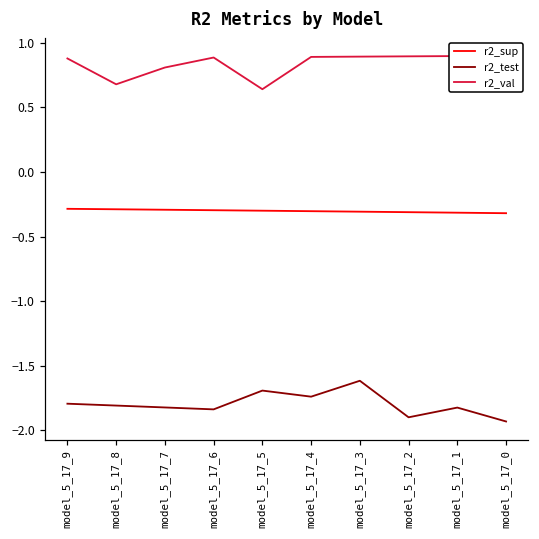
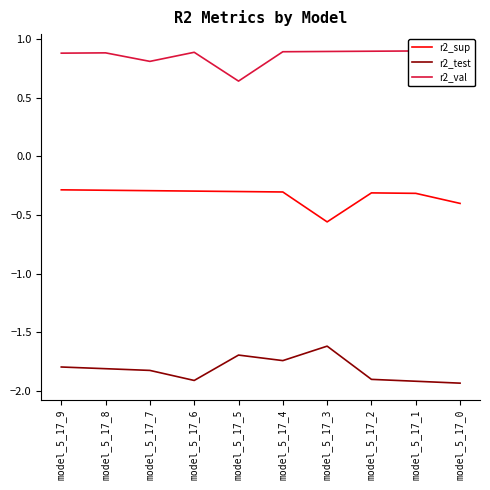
  {
    "r2_sup": {
      "model_5_17_9": -0.29,
      "model_5_17_8": -0.29,
      "model_5_17_7": -0.29,
      "model_5_17_6": -0.30,
      "model_5_17_5": -0.30,
      "model_5_17_4": -0.30,
-     "model_5_17_3": -0.31,
+     "model_5_17_3": -0.56,
      "model_5_17_2": -0.31,
      "model_5_17_1": -0.32,
-     "model_5_17_0": -0.32
+     "model_5_17_0": -0.40
    },
    "r2_test": {
      "model_5_17_9": -1.79,
      "model_5_17_8": -1.81,
      "model_5_17_7": -1.82,
-     "model_5_17_6": -1.84,
+     "model_5_17_6": -1.91,
      "model_5_17_5": -1.69,
      "model_5_17_4": -1.74,
      "model_5_17_3": -1.62,
      "model_5_17_2": -1.90,
-     "model_5_17_1": -1.82,
+     "model_5_17_1": -1.92,
      "model_5_17_0": -1.93
    },
    "r2_val": {
      "model_5_17_9": 0.88,
-     "model_5_17_8": 0.68,
+     "model_5_17_8": 0.88,
      "model_5_17_7": 0.81,
      "model_5_17_6": 0.89,
      "model_5_17_5": 0.64,
      "model_5_17_4": 0.89,
      "model_5_17_3": 0.89,
      "model_5_17_2": 0.89
    }
  }
